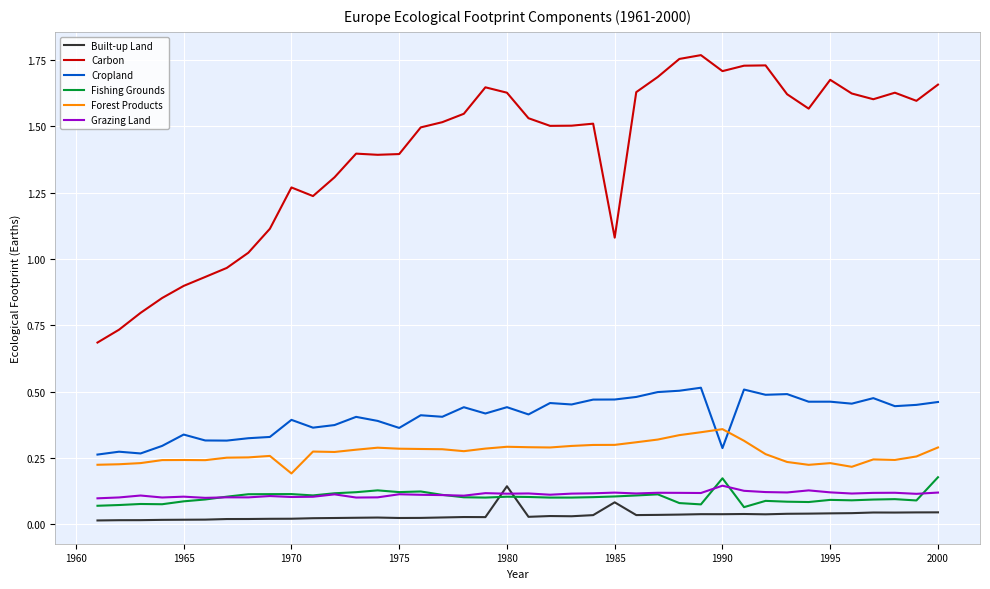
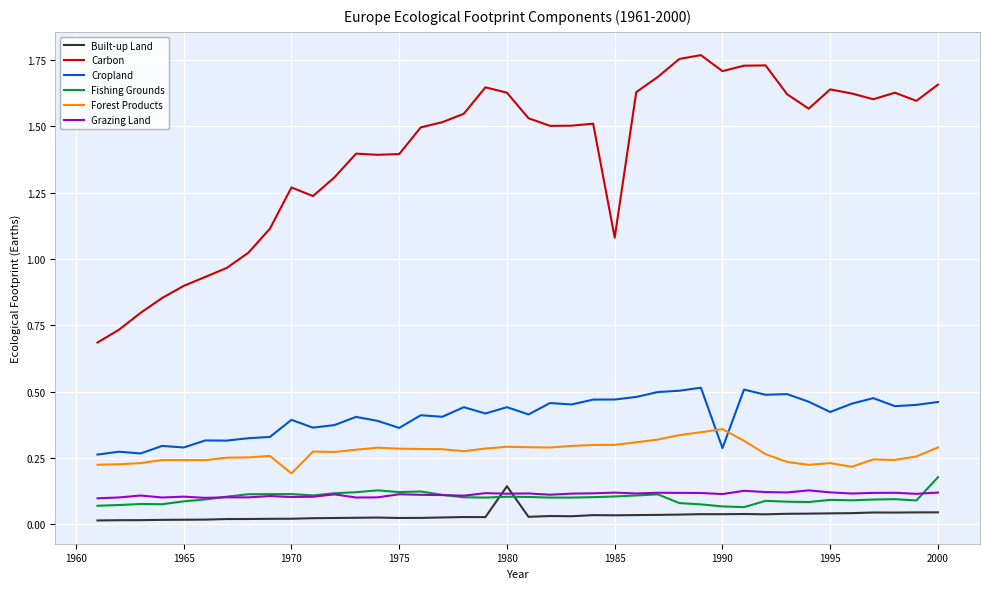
  {
    "Built-up Land": {
      "1965": 0.02,
      "1970": 0.02,
      "1975": 0.02,
      "1980": 0.14,
-     "1985": 0.08,
+     "1985": 0.03,
      "1990": 0.04,
      "1995": 0.04,
      "2000": 0.05
    },
    "Carbon": {
      "1965": 0.90,
      "1970": 1.27,
      "1975": 1.40,
      "1980": 1.63,
      "1985": 1.08,
      "1990": 1.71,
-     "1995": 1.68,
+     "1995": 1.64,
      "2000": 1.66
    },
    "Cropland": {
-     "1965": 0.34,
+     "1965": 0.29,
      "1970": 0.39,
      "1975": 0.36,
      "1980": 0.44,
      "1985": 0.47,
      "1990": 0.29,
-     "1995": 0.46,
+     "1995": 0.42,
      "2000": 0.46
    },
    "Fishing Grounds": {
      "1965": 0.09,
      "1970": 0.11,
      "1980": 0.10,
      "1985": 0.10,
-     "1990": 0.17,
+     "1990": 0.07,
      "1995": 0.09,
      "2000": 0.18
    },
    "Forest Products": {
      "1965": 0.24,
      "1970": 0.19,
      "1975": 0.28,
      "1980": 0.29,
      "1985": 0.30,
      "1990": 0.36,
      "1995": 0.23,
      "2000": 0.29
    },
    "Grazing Land": {
      "1965": 0.10,
      "1970": 0.10,
      "1980": 0.12,
      "1985": 0.12,
-     "1990": 0.15,
+     "1990": 0.11,
      "1995": 0.12,
      "2000": 0.12
    }
  }
